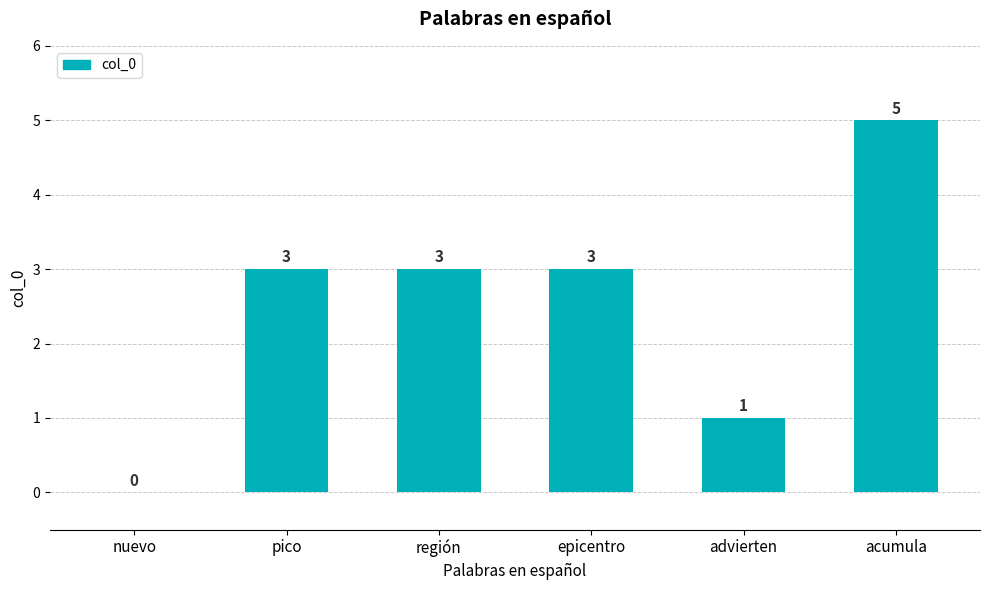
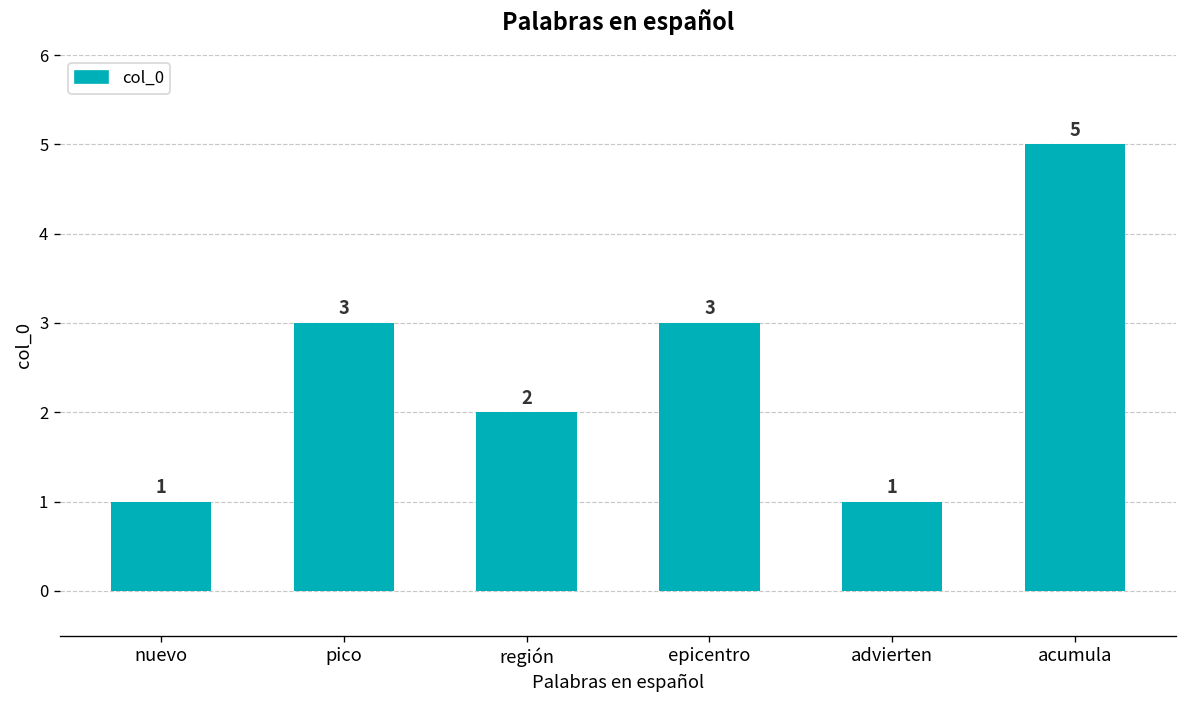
  {
-   "nuevo": 0,
+   "nuevo": 1,
    "pico": 3,
-   "región": 3,
+   "región": 2,
    "epicentro": 3,
    "advierten": 1,
    "acumula": 5
  }
